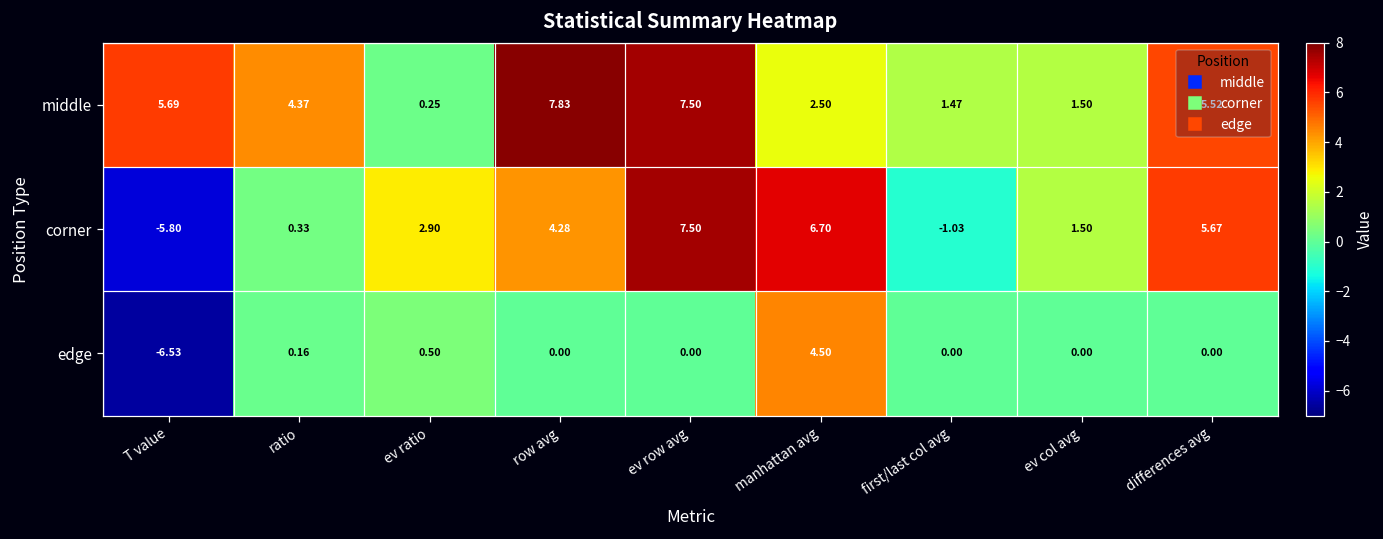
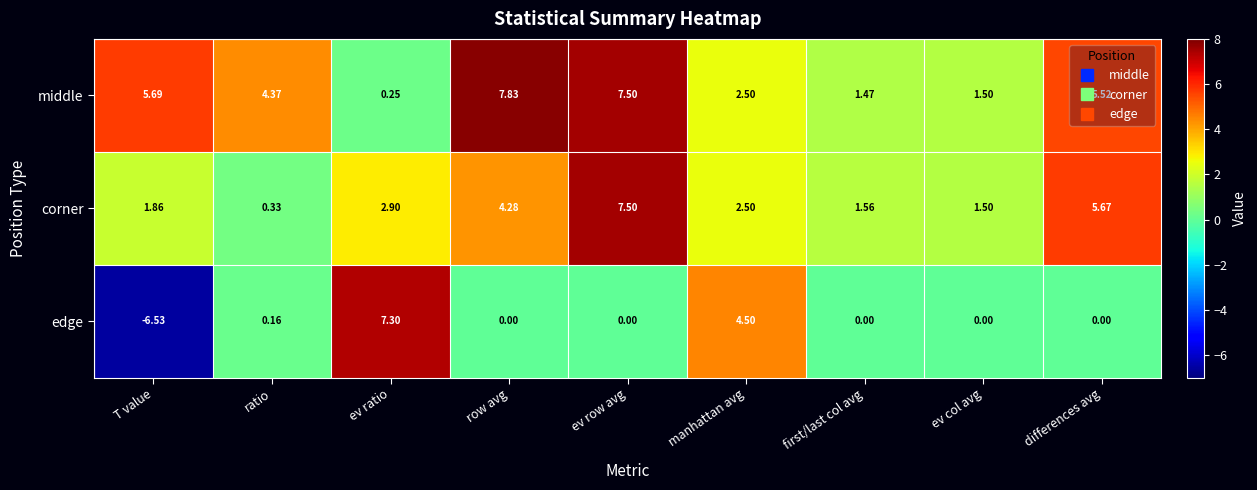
  {
    "middle": {
      "T value": 5.69,
      "ratio": 4.37,
      "ev ratio": 0.25,
      "row avg": 7.83,
      "ev row avg": 7.50,
      "manhattan avg": 2.50,
      "first/last col avg": 1.47,
      "ev col avg": 1.50
    },
    "corner": {
-     "T value": -5.80,
+     "T value": 1.86,
      "ratio": 0.33,
      "ev ratio": 2.90,
      "row avg": 4.28,
      "ev row avg": 7.50,
-     "manhattan avg": 6.70,
-     "first/last col avg": -1.03,
+     "manhattan avg": 2.50,
+     "first/last col avg": 1.56,
      "ev col avg": 1.50,
      "differences avg": 5.67
    },
    "edge": {
      "T value": -6.53,
      "ratio": 0.16,
-     "ev ratio": 0.50,
+     "ev ratio": 7.30,
      "row avg": 0.00,
      "ev row avg": 0.00,
      "manhattan avg": 4.50,
      "first/last col avg": 0.00,
      "ev col avg": 0.00,
      "differences avg": 0.00
    }
  }
